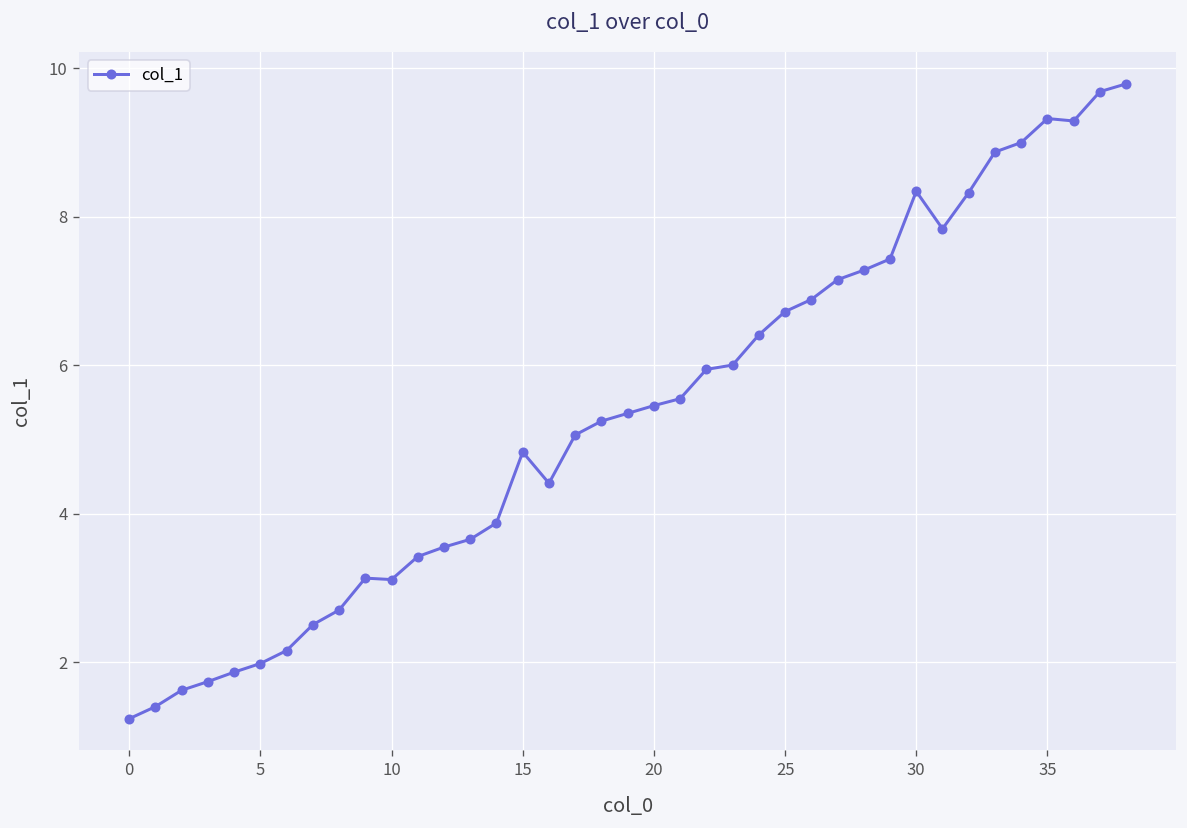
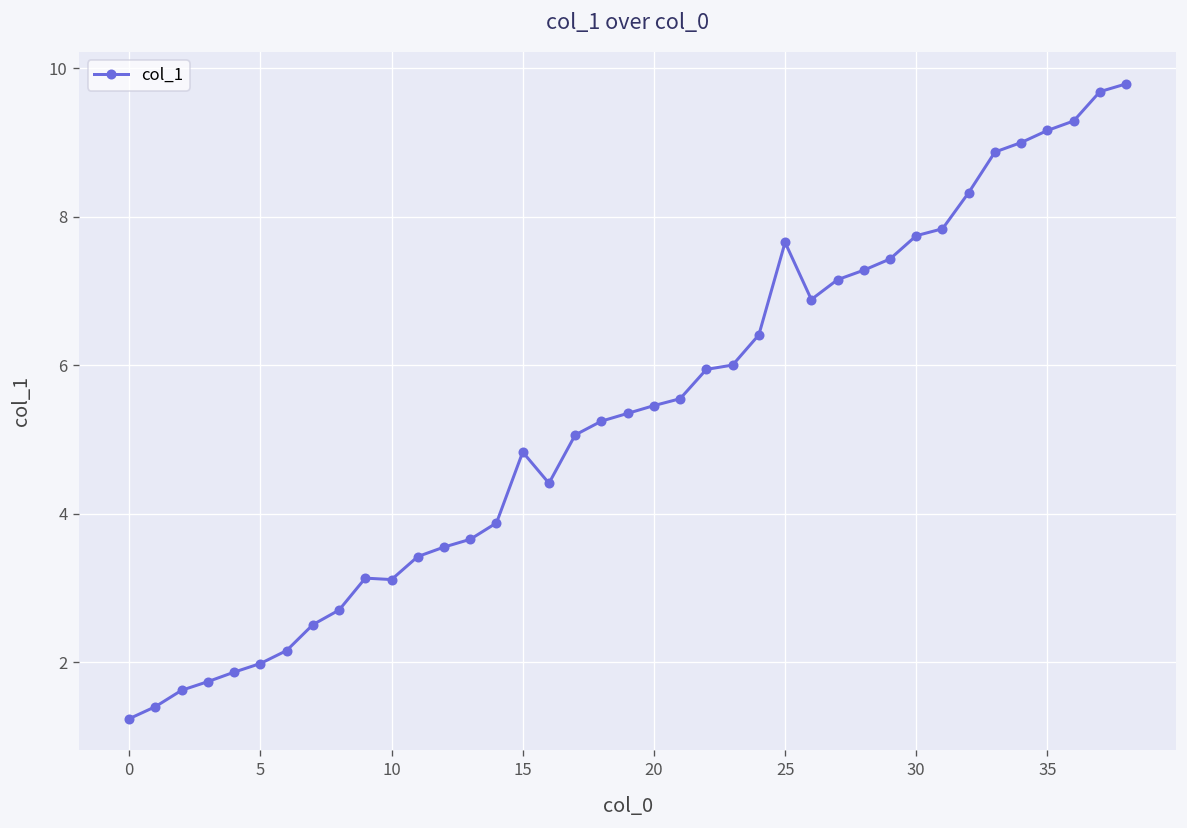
  {
    "0": 1.2,
    "5": 2.0,
    "10": 3.1,
    "15": 4.8,
    "20": 5.5,
-   "25": 6.7,
-   "30": 8.3,
-   "35": 9.3
+   "25": 7.7,
+   "30": 7.7,
+   "35": 9.2
  }
